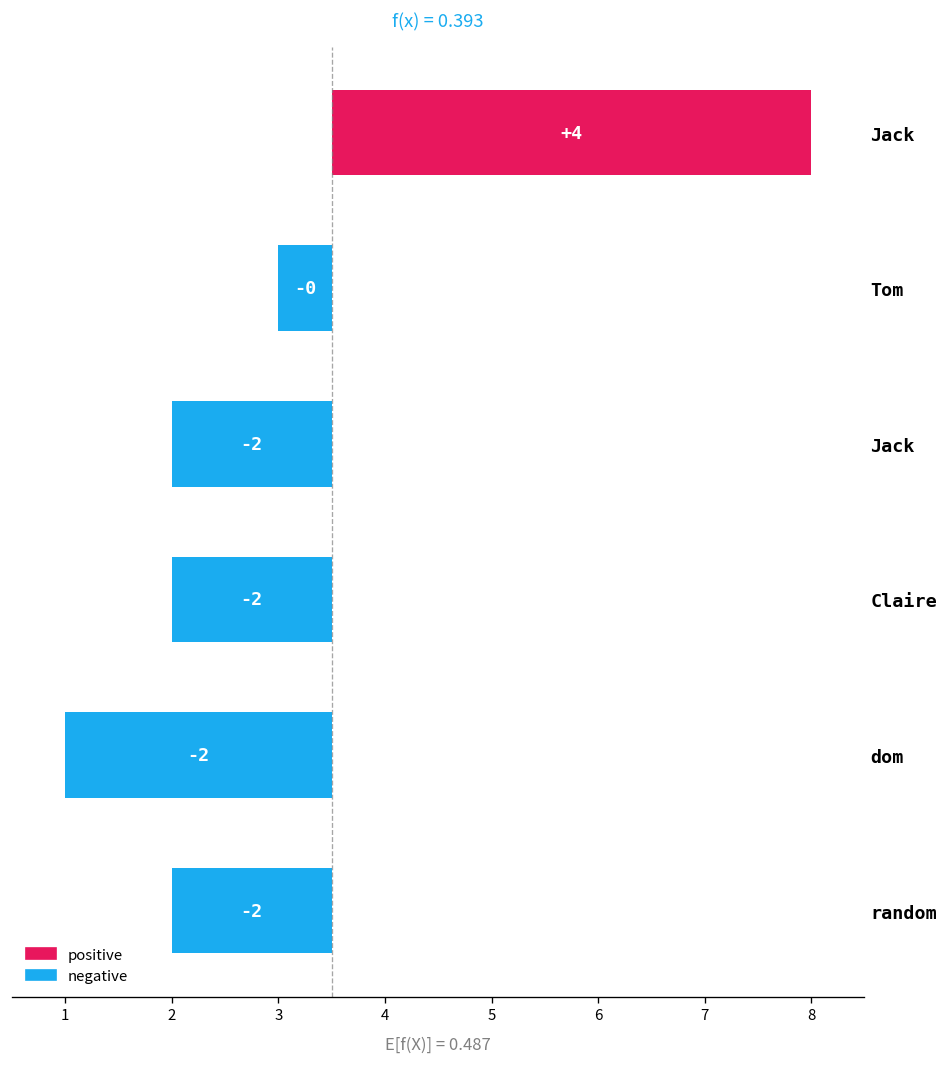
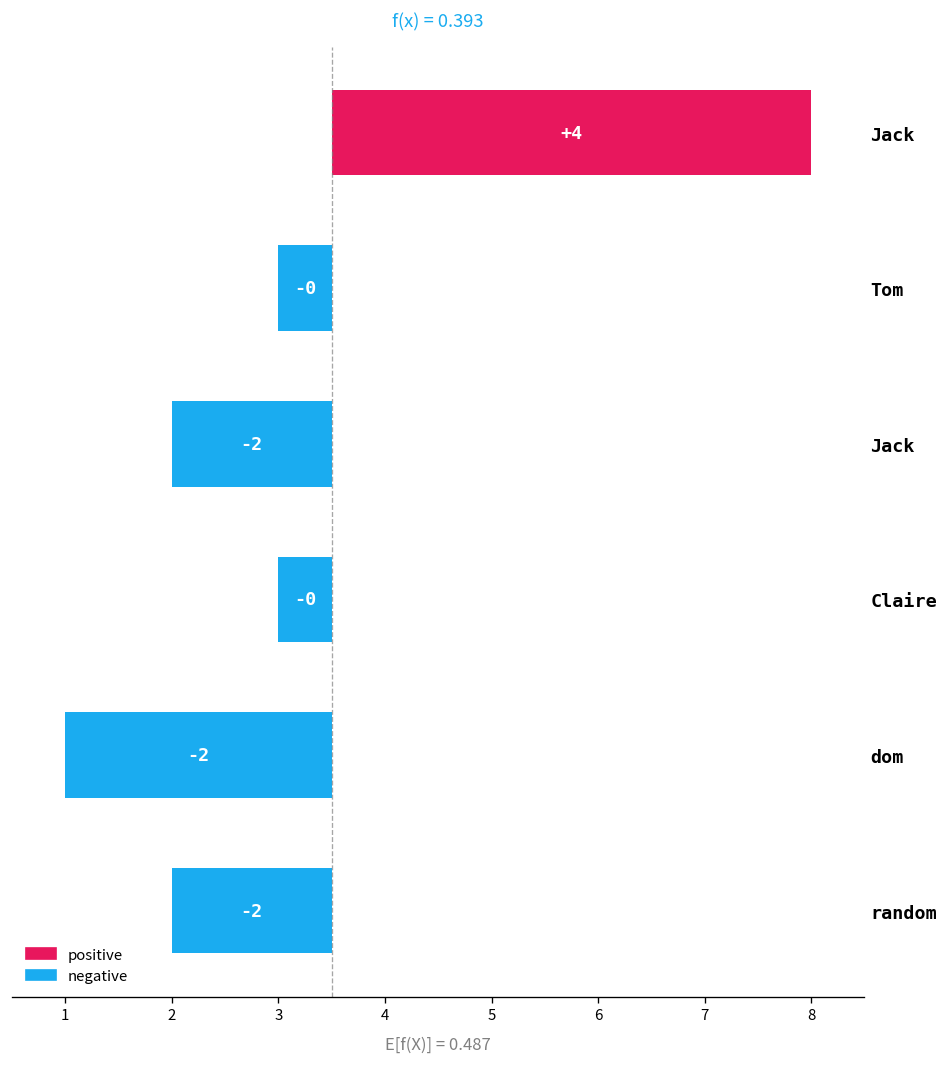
  {
    "Tom": -0,
-   "Claire": -2,
+   "Claire": -0,
    "dom": -2,
    "random": -2
  }
